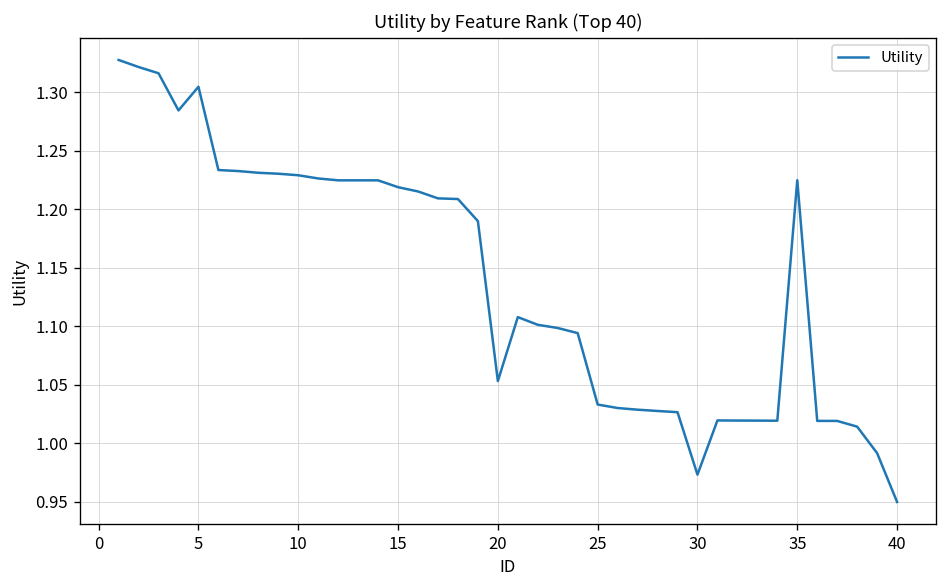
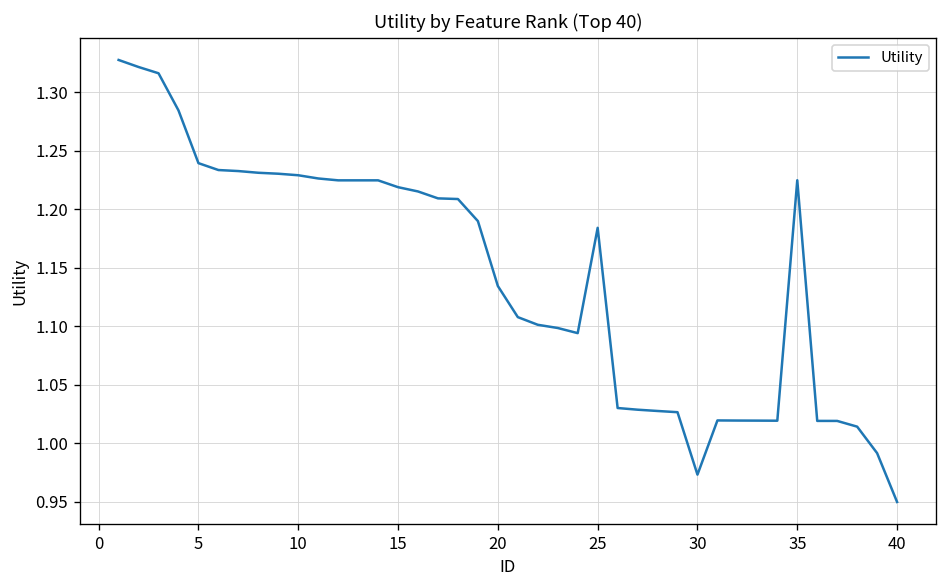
  {
-   "5": 1.30,
+   "5": 1.24,
    "10": 1.23,
    "15": 1.22,
-   "20": 1.05,
-   "25": 1.03,
+   "20": 1.13,
+   "25": 1.18,
    "30": 0.97,
    "35": 1.22,
    "40": 0.95
  }
